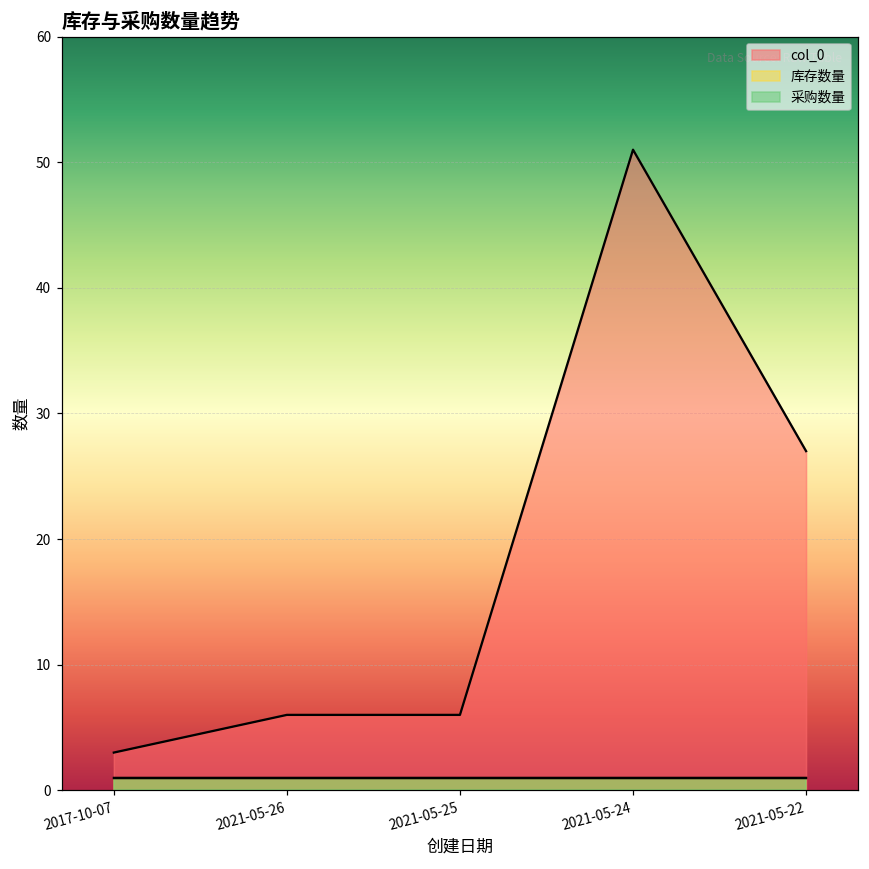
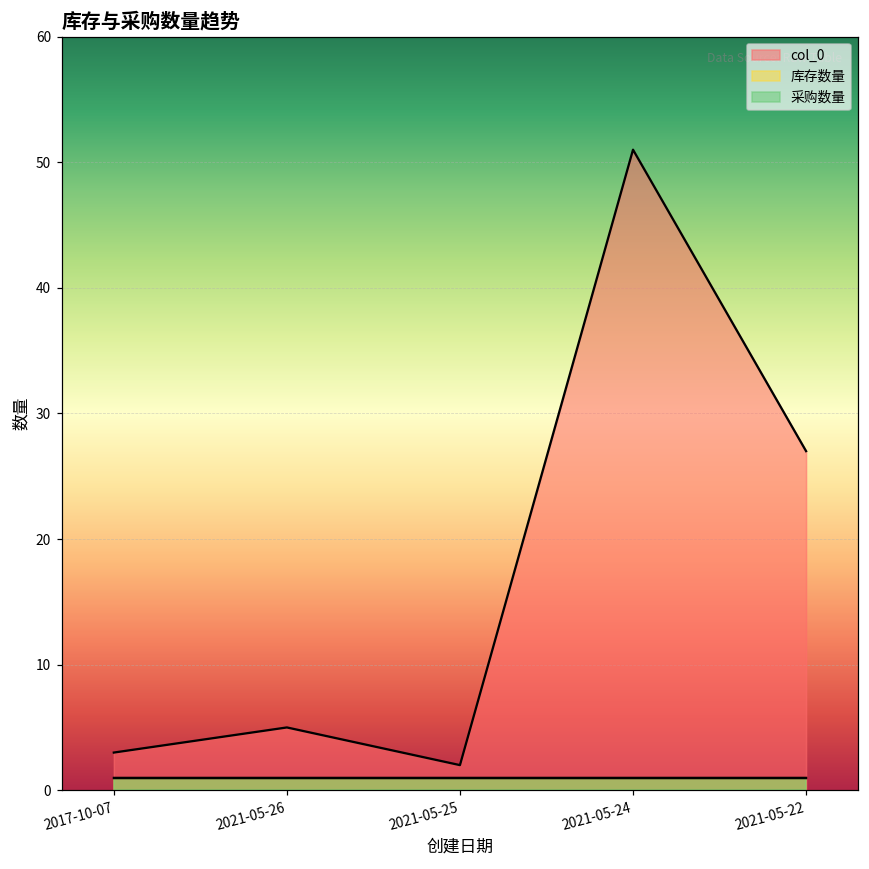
  {
    "col_0": {
      "2017-10-07": 3,
-     "2021-05-26": 6,
-     "2021-05-25": 6,
+     "2021-05-26": 5,
+     "2021-05-25": 2,
      "2021-05-24": 51,
      "2021-05-22": 27
    },
    "采购数量": {
      "2017-10-07": 1,
      "2021-05-26": 1,
      "2021-05-25": 1,
      "2021-05-24": 1,
      "2021-05-22": 1
    }
  }
